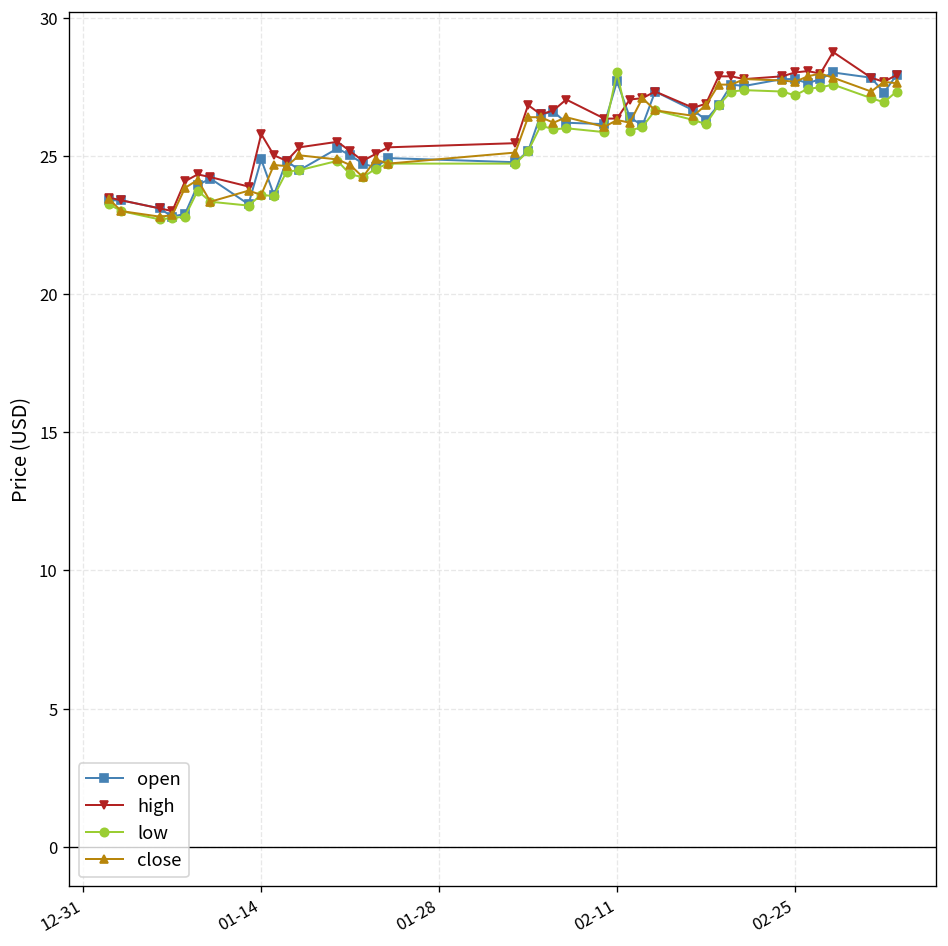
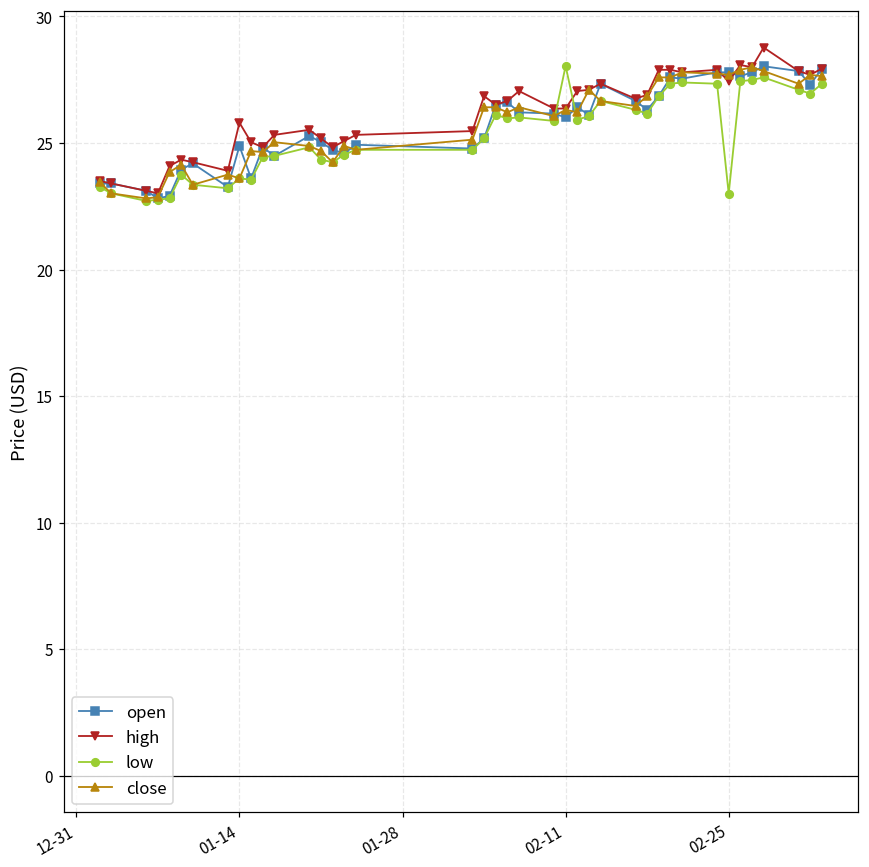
  {
    "open": {
      "01-14": 24.9,
-     "02-11": 27.7
+     "02-11": 26.0
    },
    "high": {
      "01-14": 25.8,
-     "02-25": 28.0
+     "02-25": 27.4
    },
    "low": {
      "02-11": 28.0,
-     "02-25": 27.2
+     "02-25": 23.0
    }
  }
